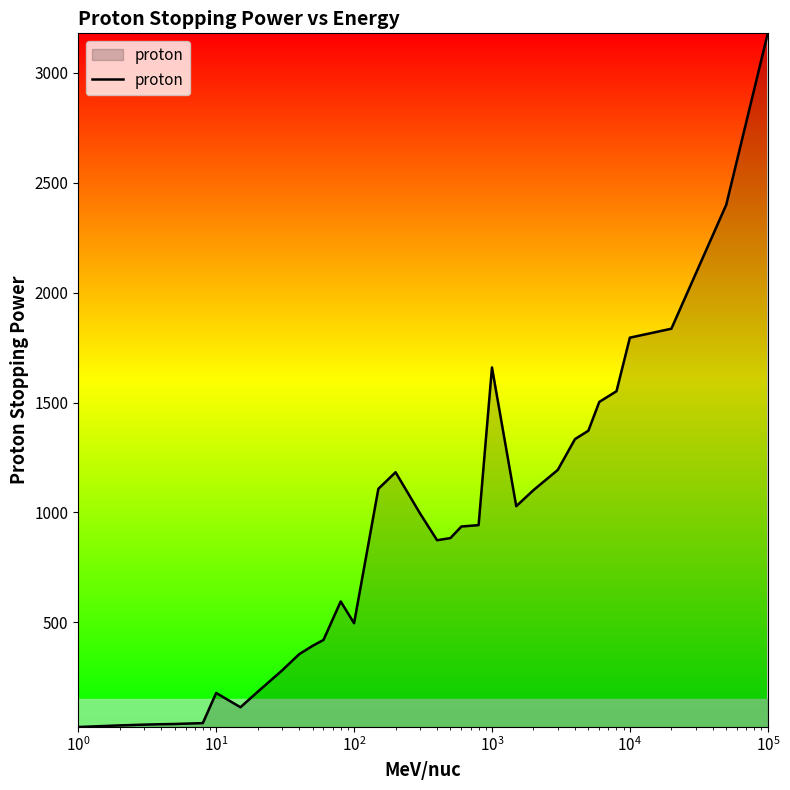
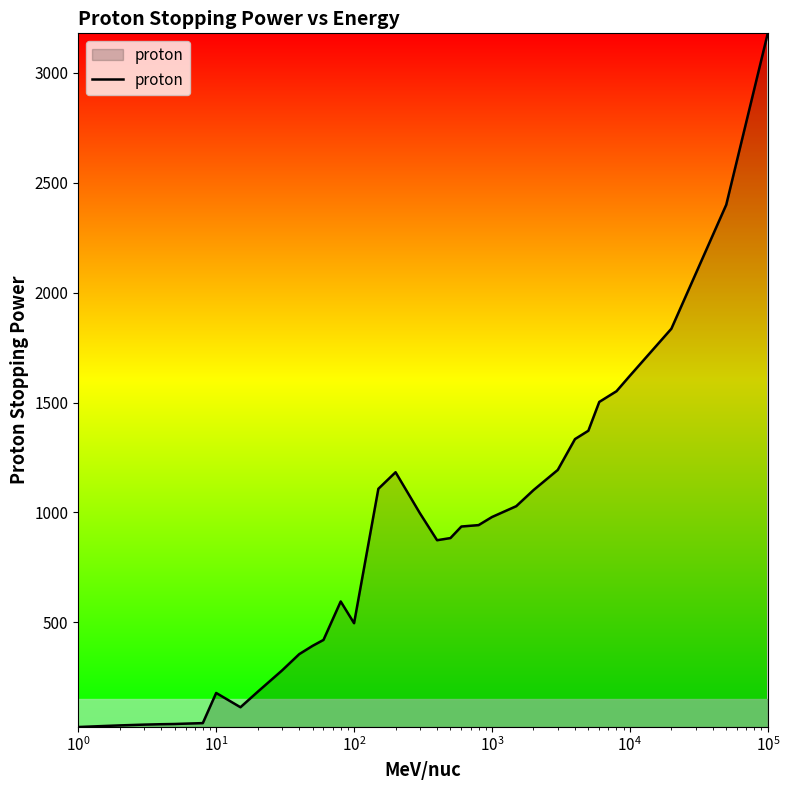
  {
    "10^1": 180,
    "10^2": 500,
-   "10^3": 1660,
-   "10^4": 1800,
+   "10^3": 980,
+   "10^4": 1620,
    "10^5": 3180
  }
